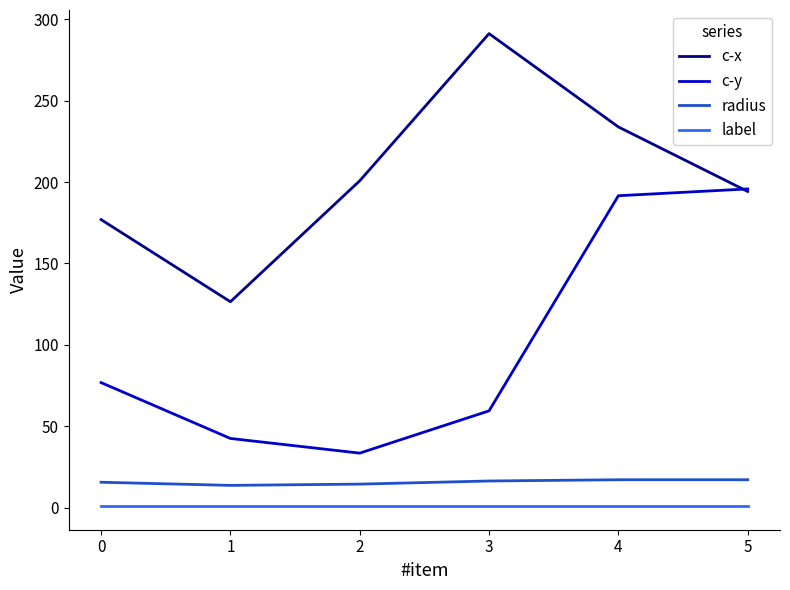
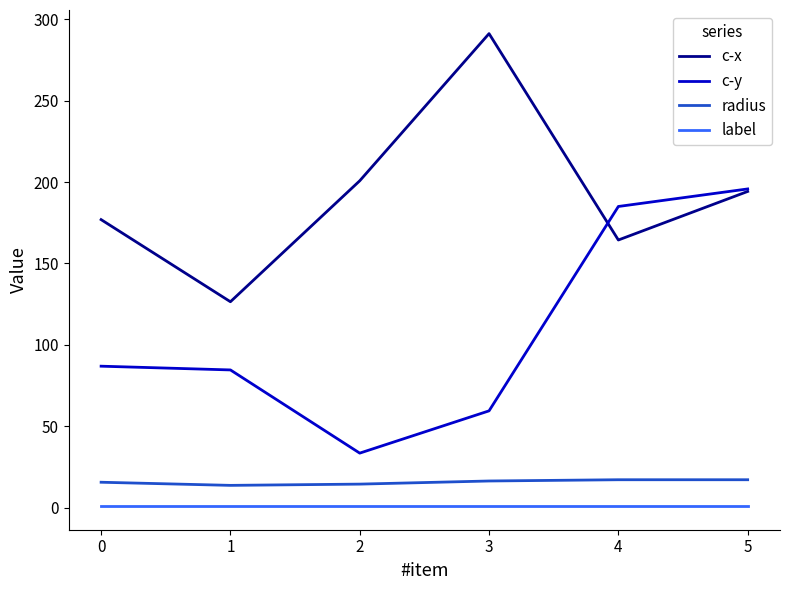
  {
    "c-x": {
      "0": 177,
      "1": 127,
      "2": 201,
      "3": 291,
-     "4": 234
+     "4": 164
    },
    "c-y": {
-     "0": 77,
-     "1": 43,
+     "0": 87,
+     "1": 85,
      "2": 34,
      "3": 59,
-     "4": 192
+     "4": 185
    }
  }
